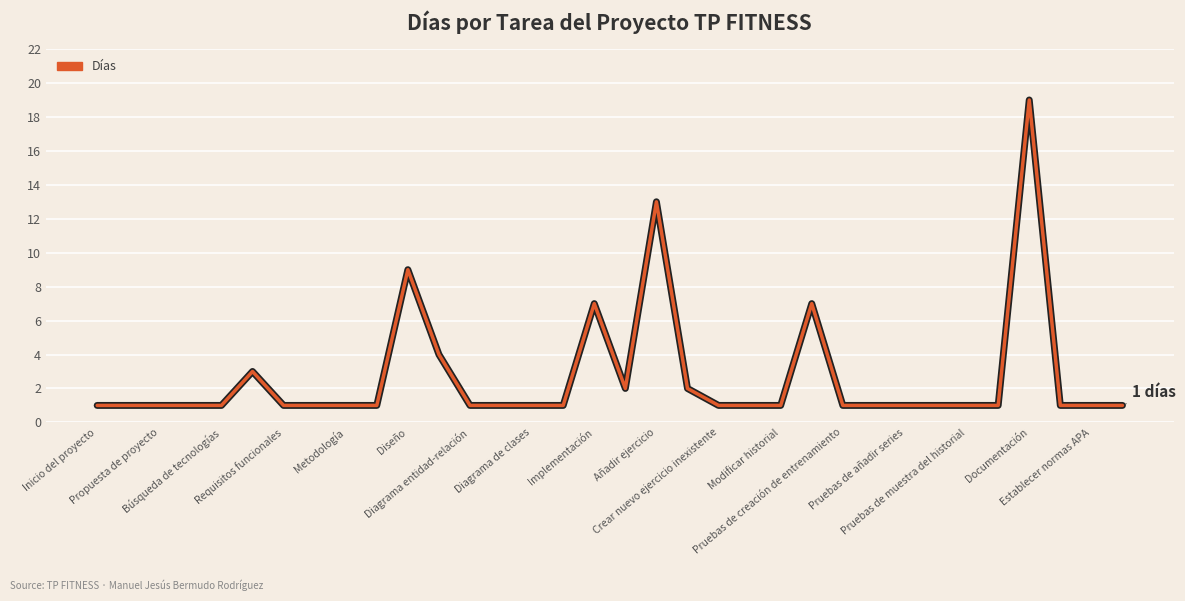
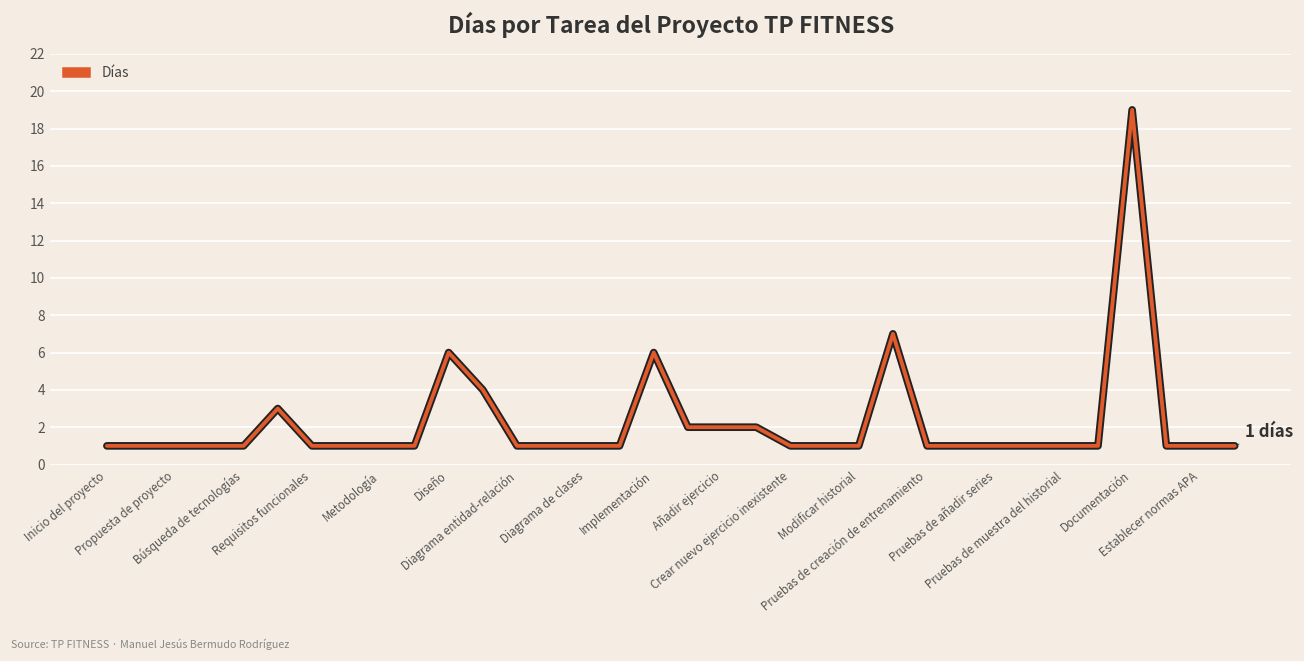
  {
    "Inicio del proyecto": 1,
    "Propuesta de proyecto": 1,
    "Búsqueda de tecnologías": 1,
    "Requisitos funcionales": 1,
    "Metodología": 1,
-   "Diseño": 9,
+   "Diseño": 6,
    "Diagrama entidad-relación": 1,
    "Diagrama de clases": 1,
-   "Implementación": 7,
-   "Añadir ejercicio": 13,
+   "Implementación": 6,
+   "Añadir ejercicio": 2,
    "Crear nuevo ejercicio inexistente": 1,
    "Modificar historial": 1,
    "Pruebas de creación de entrenamiento": 1,
    "Pruebas de añadir series": 1,
    "Pruebas de muestra del historial": 1,
    "Documentación": 19,
    "Establecer normas APA": 1
  }
